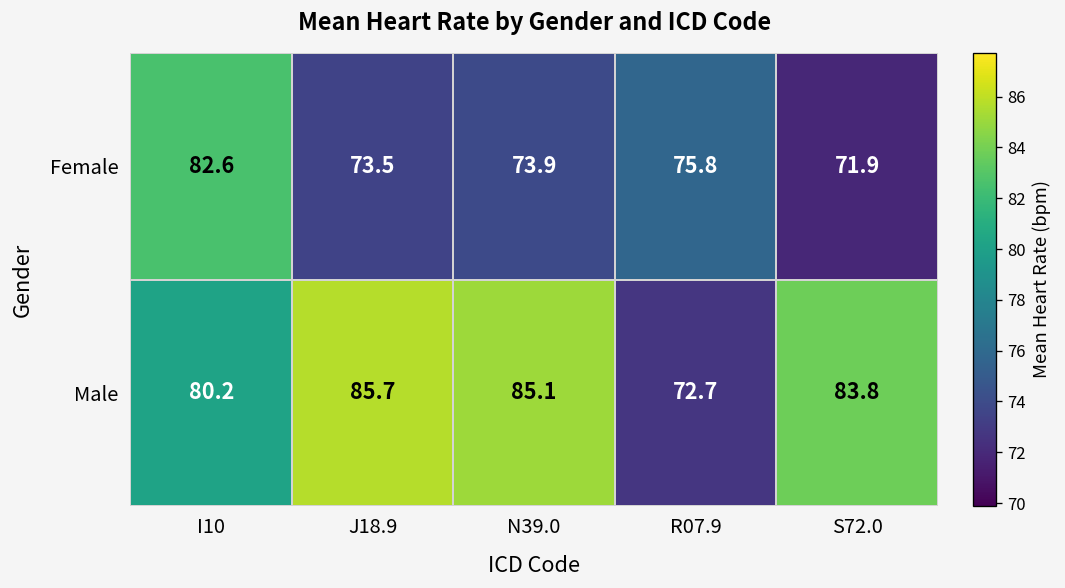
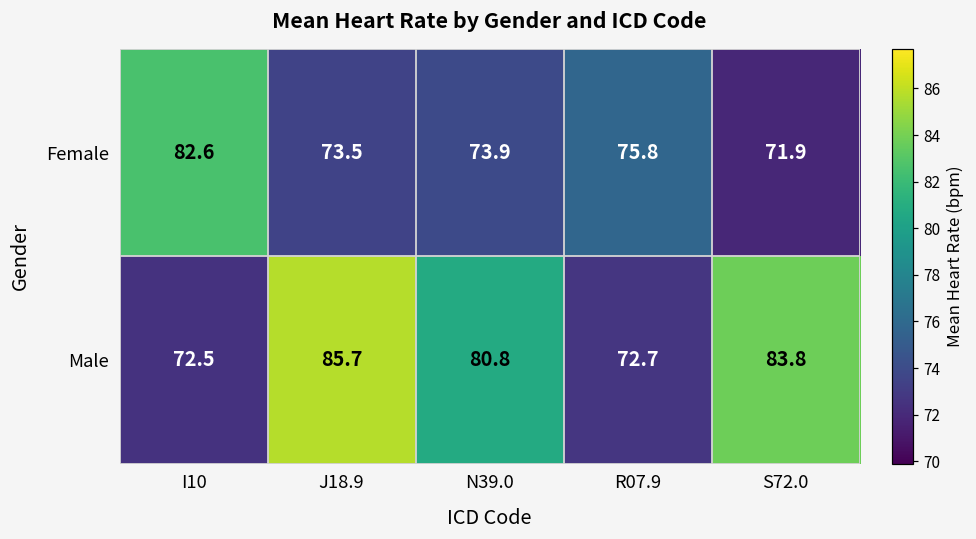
  {
    "Female": {
      "I10": 82.6,
      "J18.9": 73.5,
      "N39.0": 73.9,
      "R07.9": 75.8,
      "S72.0": 71.9
    },
    "Male": {
-     "I10": 80.2,
+     "I10": 72.5,
      "J18.9": 85.7,
-     "N39.0": 85.1,
+     "N39.0": 80.8,
      "R07.9": 72.7,
      "S72.0": 83.8
    }
  }
